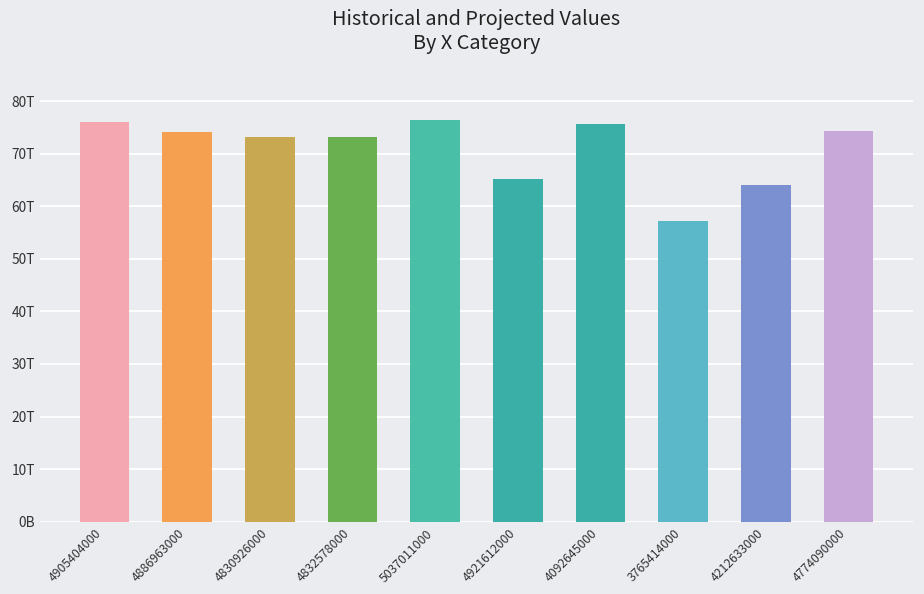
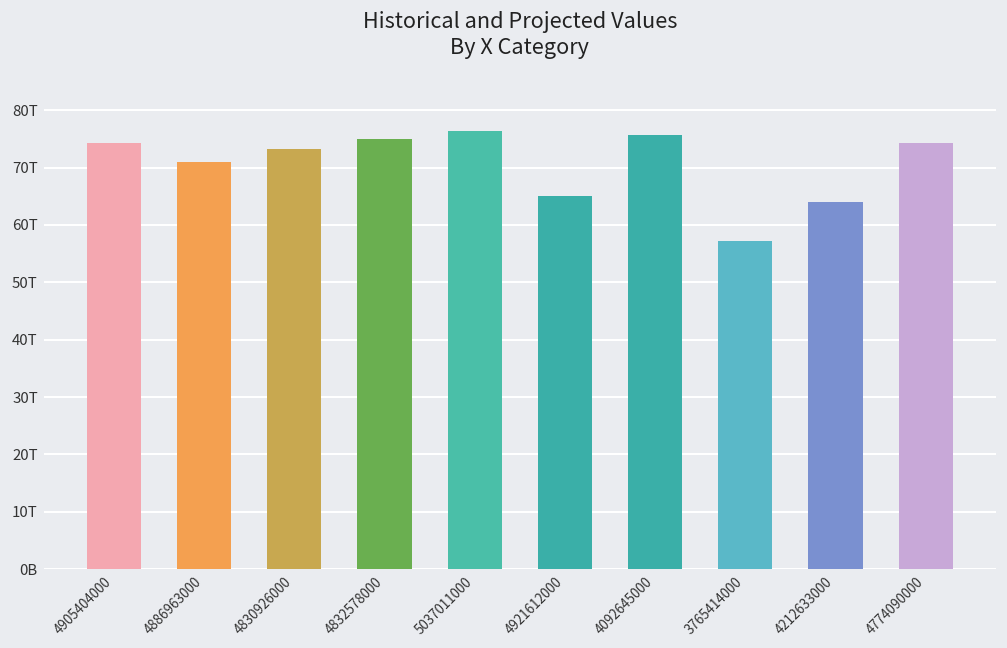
  {
-   "4905404000": "76T",
-   "4886963000": "74T",
+   "4905404000": "74T",
+   "4886963000": "71T",
    "4830926000": "73T",
-   "4832578000": "73T",
+   "4832578000": "75T",
    "5037011000": "76T",
    "4921612000": "65T",
    "4092645000": "76T",
    "3765414000": "57T",
    "4212633000": "64T",
    "4774090000": "74T"
  }
